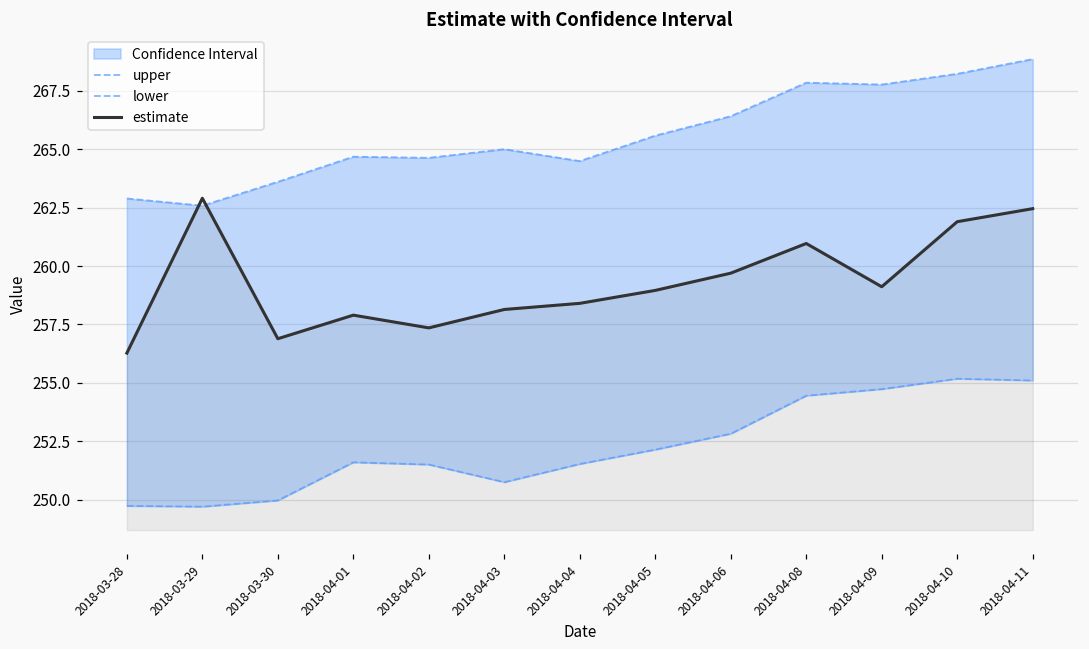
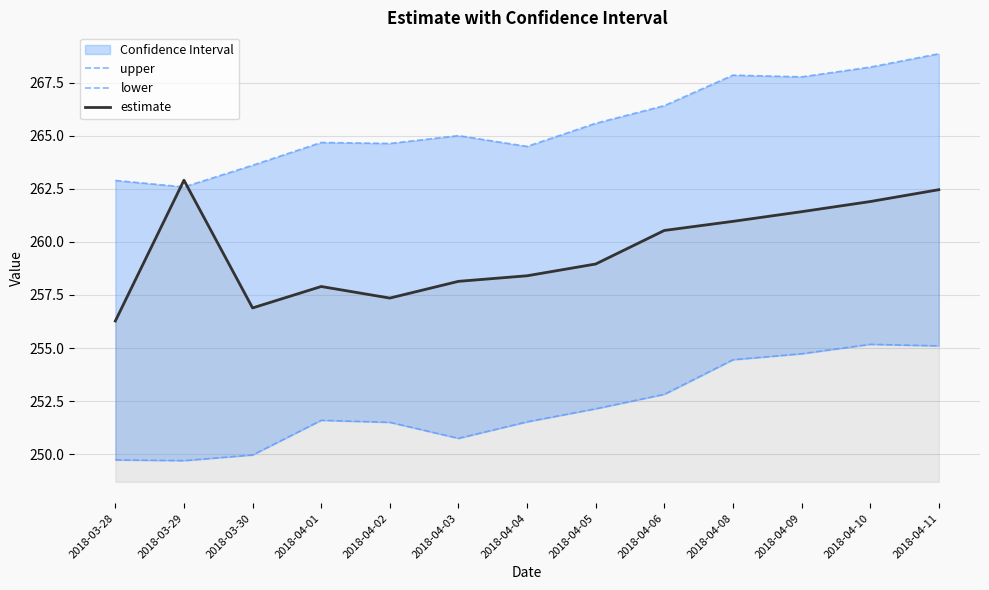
  {
    "estimate": {
      "2018-03-28": 256.3,
      "2018-03-29": 262.9,
      "2018-03-30": 256.9,
      "2018-04-01": 257.9,
      "2018-04-02": 257.4,
      "2018-04-03": 258.1,
      "2018-04-04": 258.4,
      "2018-04-05": 259.0,
-     "2018-04-06": 259.7,
+     "2018-04-06": 260.5,
      "2018-04-08": 261.0,
-     "2018-04-09": 259.1,
+     "2018-04-09": 261.4,
      "2018-04-10": 261.9,
      "2018-04-11": 262.5
    }
  }
